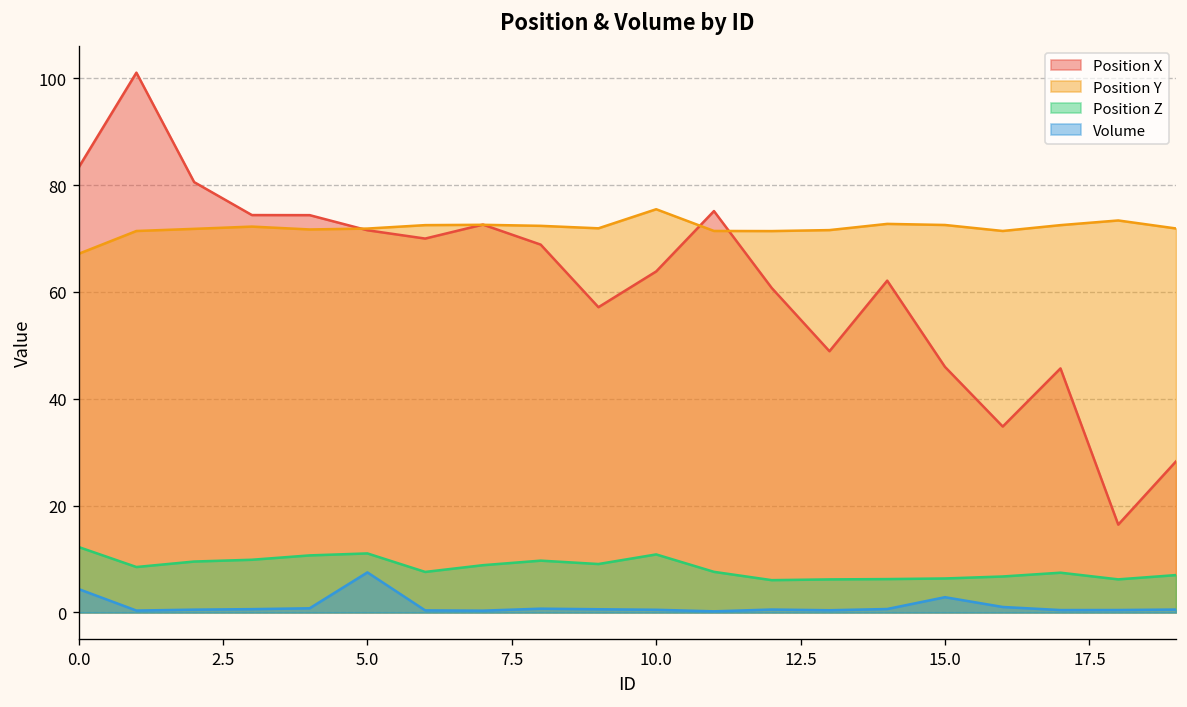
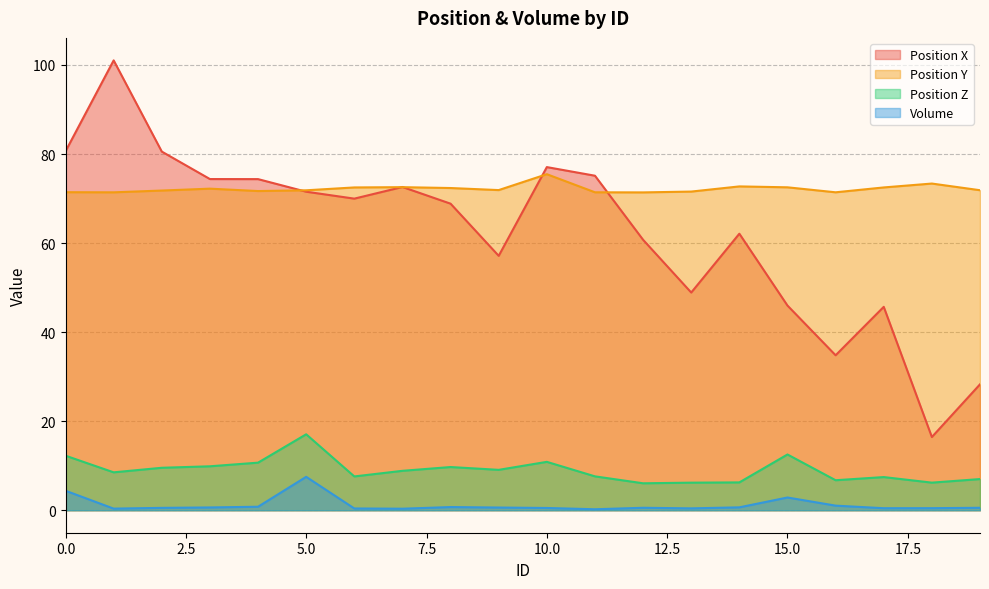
  {
    "Position X": {
-     "0.0": 83,
-     "10.0": 64,
+     "0.0": 81,
+     "10.0": 77,
      "15.0": 46
    },
    "Position Y": {
-     "0.0": 67,
+     "0.0": 71,
      "10.0": 75,
      "15.0": 73
    },
    "Position Z": {
      "0.0": 12,
-     "5.0": 11,
+     "5.0": 17,
      "10.0": 11,
-     "15.0": 6
+     "15.0": 13
    },
    "Volume": {
      "0.0": 4,
      "5.0": 8,
      "10.0": 1,
      "15.0": 3
    }
  }
